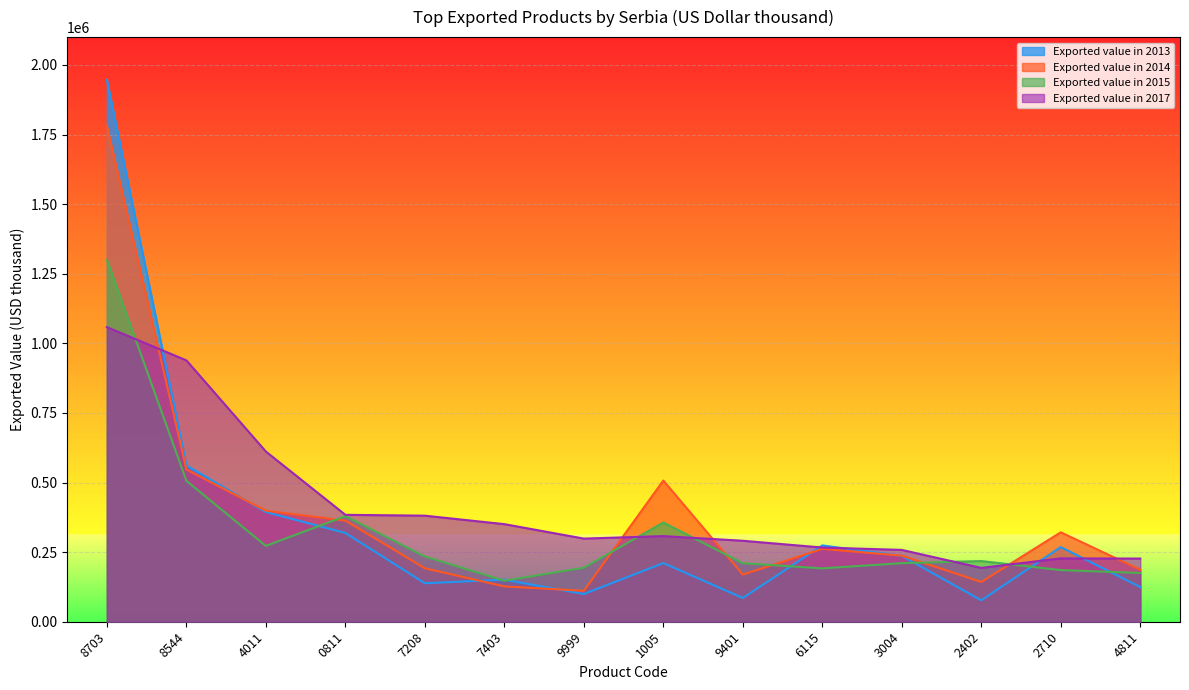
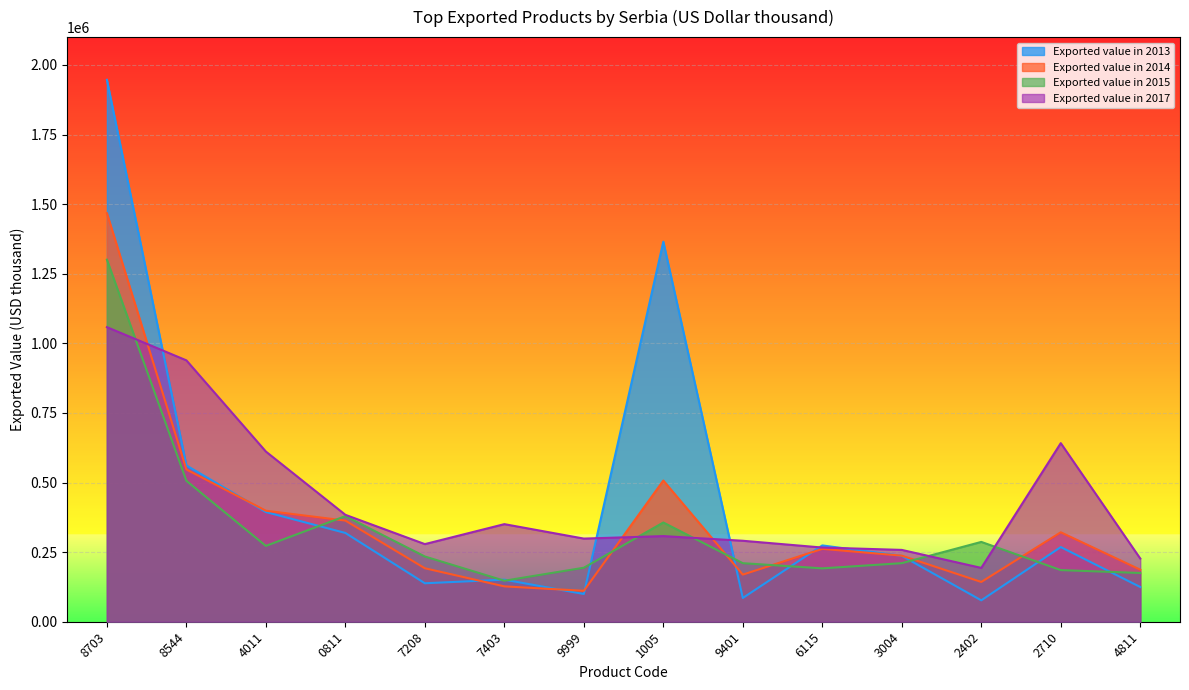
  {
    "Exported value in 2013": {
      "8703": 1950000,
      "8544": 560000,
      "0811": 320000,
      "7208": 140000,
      "9999": 100000,
-     "1005": 210000,
+     "1005": 1370000,
      "9401": 90000,
      "2402": 80000,
      "2710": 270000,
      "4811": 120000
    },
    "Exported value in 2014": {
-     "8703": 1780000,
+     "8703": 1470000,
      "8544": 550000,
      "0811": 360000,
      "7208": 190000,
      "7403": 130000,
      "9999": 110000,
      "1005": 510000,
      "9401": 170000,
      "2402": 140000,
      "2710": 320000,
      "4811": 190000
    },
    "Exported value in 2015": {
      "8703": 1300000,
      "8544": 510000,
      "4011": 270000,
      "7208": 230000,
      "9999": 190000,
      "1005": 360000,
      "9401": 210000,
      "6115": 190000,
      "3004": 210000,
-     "2402": 220000,
+     "2402": 290000,
      "2710": 190000,
      "4811": 180000
    },
    "Exported value in 2017": {
      "8703": 1060000,
      "8544": 940000,
      "4011": 610000,
-     "7208": 380000,
+     "7208": 280000,
      "7403": 350000,
      "9999": 300000,
      "1005": 310000,
      "9401": 290000,
      "3004": 260000,
      "2402": 190000,
-     "2710": 230000,
+     "2710": 640000,
      "4811": 230000
    }
  }
